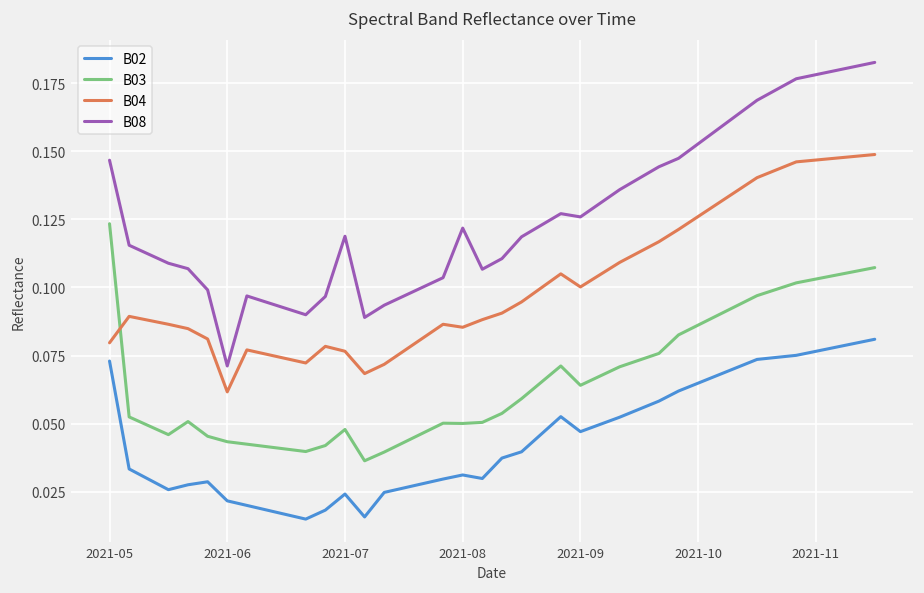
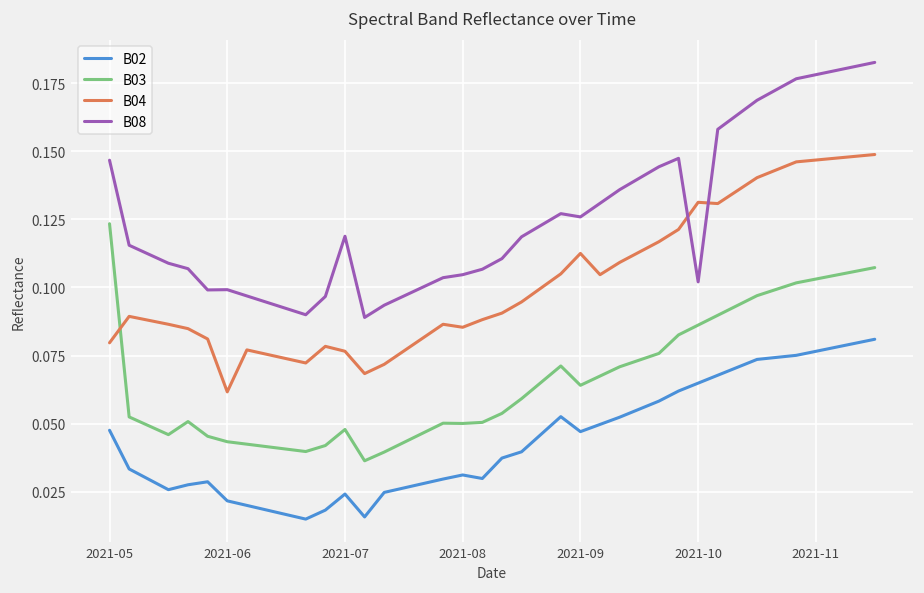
  {
    "B02": {
-     "2021-05": 0.073,
+     "2021-05": 0.048,
      "2021-06": 0.022,
      "2021-07": 0.024,
      "2021-08": 0.031,
      "2021-09": 0.047,
      "2021-10": 0.065,
      "2021-11": 0.077
    },
    "B03": {
      "2021-05": 0.123,
      "2021-06": 0.043,
      "2021-07": 0.048,
      "2021-08": 0.050,
      "2021-09": 0.064,
      "2021-10": 0.086,
      "2021-11": 0.103
    },
    "B04": {
      "2021-05": 0.080,
      "2021-06": 0.062,
      "2021-07": 0.077,
      "2021-08": 0.085,
-     "2021-09": 0.100,
-     "2021-10": 0.126,
+     "2021-09": 0.113,
+     "2021-10": 0.131,
      "2021-11": 0.147
    },
    "B08": {
      "2021-05": 0.147,
-     "2021-06": 0.071,
+     "2021-06": 0.099,
      "2021-07": 0.119,
-     "2021-08": 0.122,
+     "2021-08": 0.105,
      "2021-09": 0.126,
-     "2021-10": 0.153,
+     "2021-10": 0.102,
      "2021-11": 0.178
    }
  }
